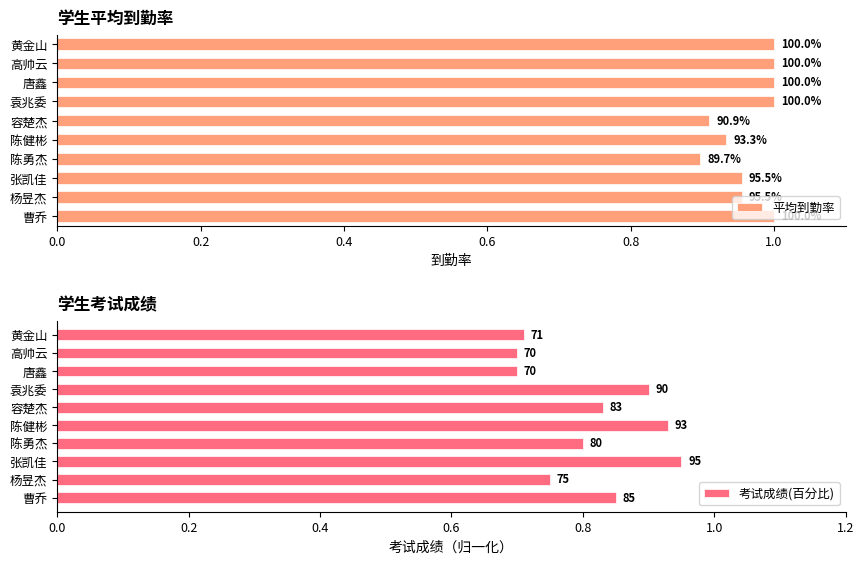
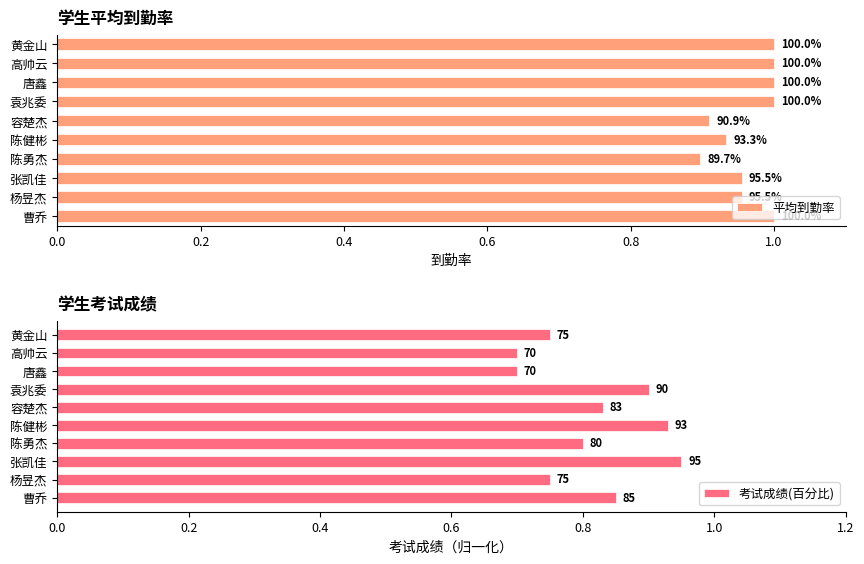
  {
    "学生平均到勤率": {
      "黄金山": "100.0%",
      "高帅云": "100.0%",
      "唐鑫": "100.0%",
      "袁兆委": "100.0%",
      "容楚杰": "90.9%",
      "陈健彬": "93.3%",
      "陈勇杰": "89.7%",
      "张凯佳": "95.5%"
    },
    "学生考试成绩": {
-     "黄金山": "71"
+     "黄金山": "75"
    }
  }
